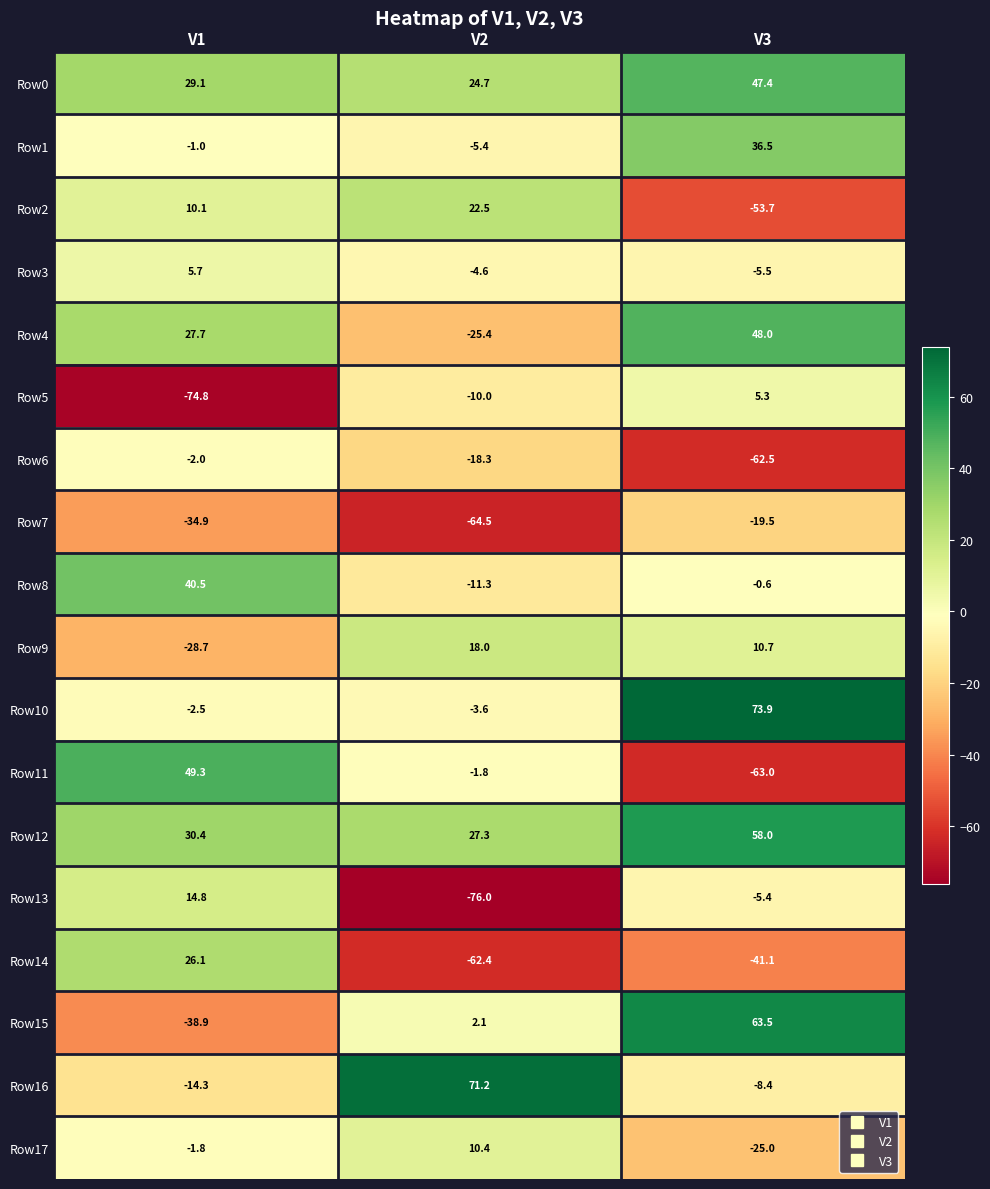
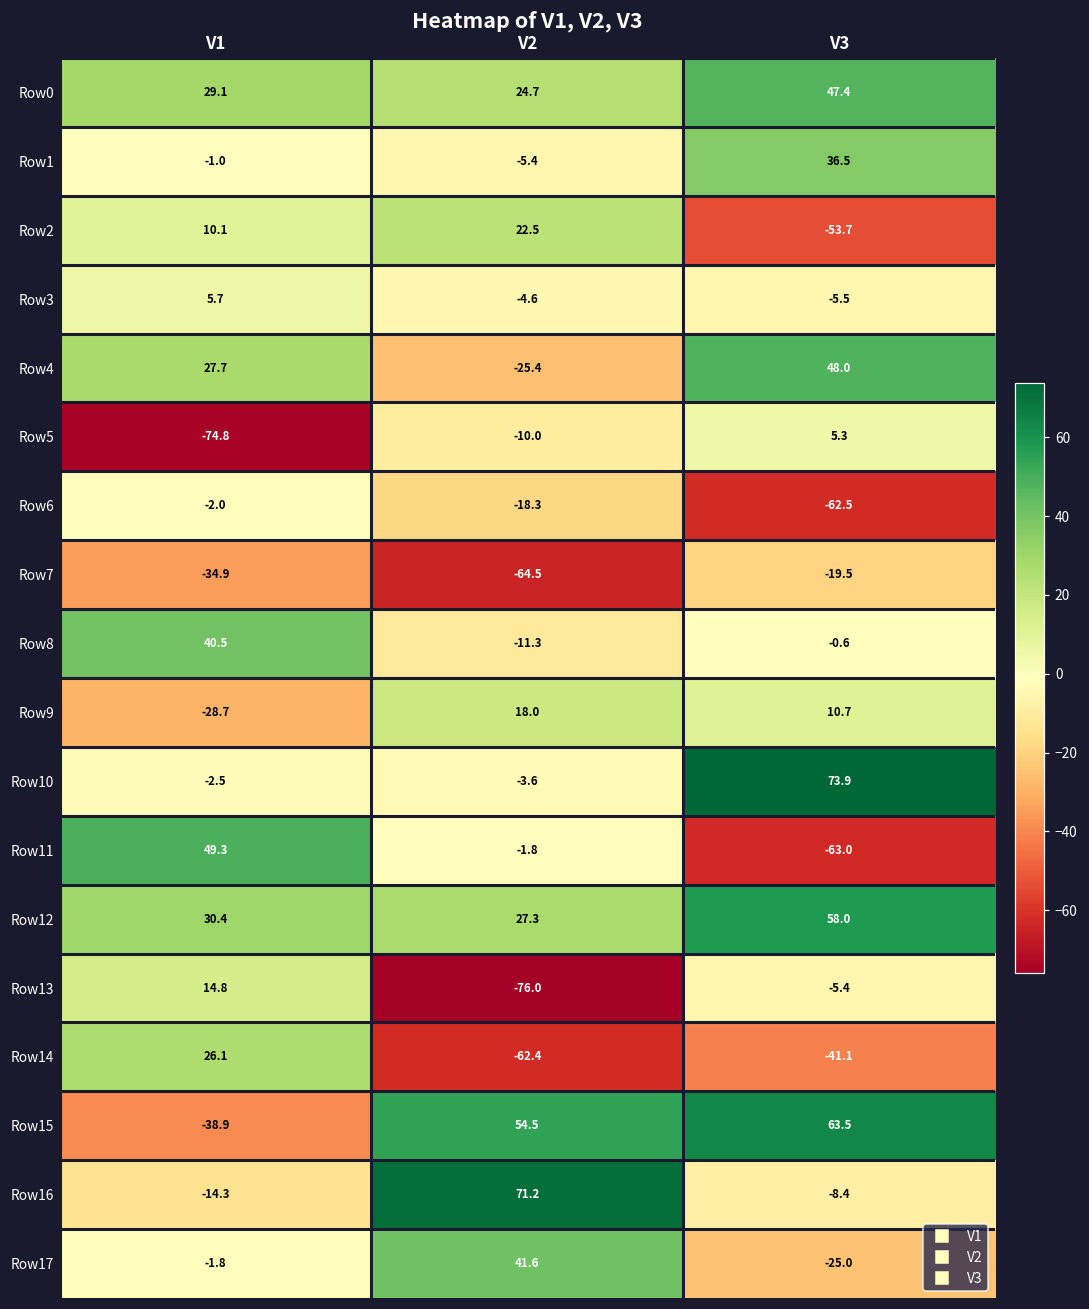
  {
    "Row0": {
      "V1": 29.1,
      "V2": 24.7,
      "V3": 47.4
    },
    "Row1": {
      "V1": -1.0,
      "V2": -5.4,
      "V3": 36.5
    },
    "Row2": {
      "V1": 10.1,
      "V2": 22.5,
      "V3": -53.7
    },
    "Row3": {
      "V1": 5.7,
      "V2": -4.6,
      "V3": -5.5
    },
    "Row4": {
      "V1": 27.7,
      "V2": -25.4,
      "V3": 48.0
    },
    "Row5": {
      "V1": -74.8,
      "V2": -10.0,
      "V3": 5.3
    },
    "Row6": {
      "V1": -2.0,
      "V2": -18.3,
      "V3": -62.5
    },
    "Row7": {
      "V1": -34.9,
      "V2": -64.5,
      "V3": -19.5
    },
    "Row8": {
      "V1": 40.5,
      "V2": -11.3,
      "V3": -0.6
    },
    "Row9": {
      "V1": -28.7,
      "V2": 18.0,
      "V3": 10.7
    },
    "Row10": {
      "V1": -2.5,
      "V2": -3.6,
      "V3": 73.9
    },
    "Row11": {
      "V1": 49.3,
      "V2": -1.8,
      "V3": -63.0
    },
    "Row12": {
      "V1": 30.4,
      "V2": 27.3,
      "V3": 58.0
    },
    "Row13": {
      "V1": 14.8,
      "V2": -76.0,
      "V3": -5.4
    },
    "Row14": {
      "V1": 26.1,
      "V2": -62.4,
      "V3": -41.1
    },
    "Row15": {
      "V1": -38.9,
-     "V2": 2.1,
+     "V2": 54.5,
      "V3": 63.5
    },
    "Row16": {
      "V1": -14.3,
      "V2": 71.2,
      "V3": -8.4
    },
    "Row17": {
      "V1": -1.8,
-     "V2": 10.4,
+     "V2": 41.6,
      "V3": -25.0
    }
  }
